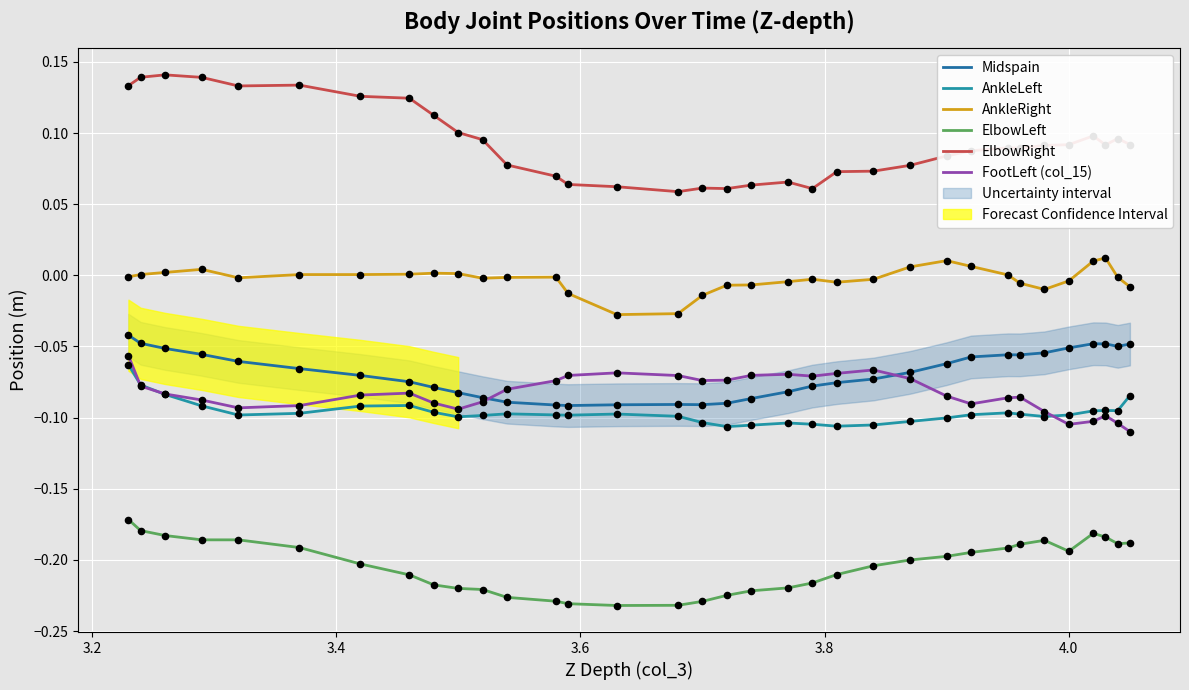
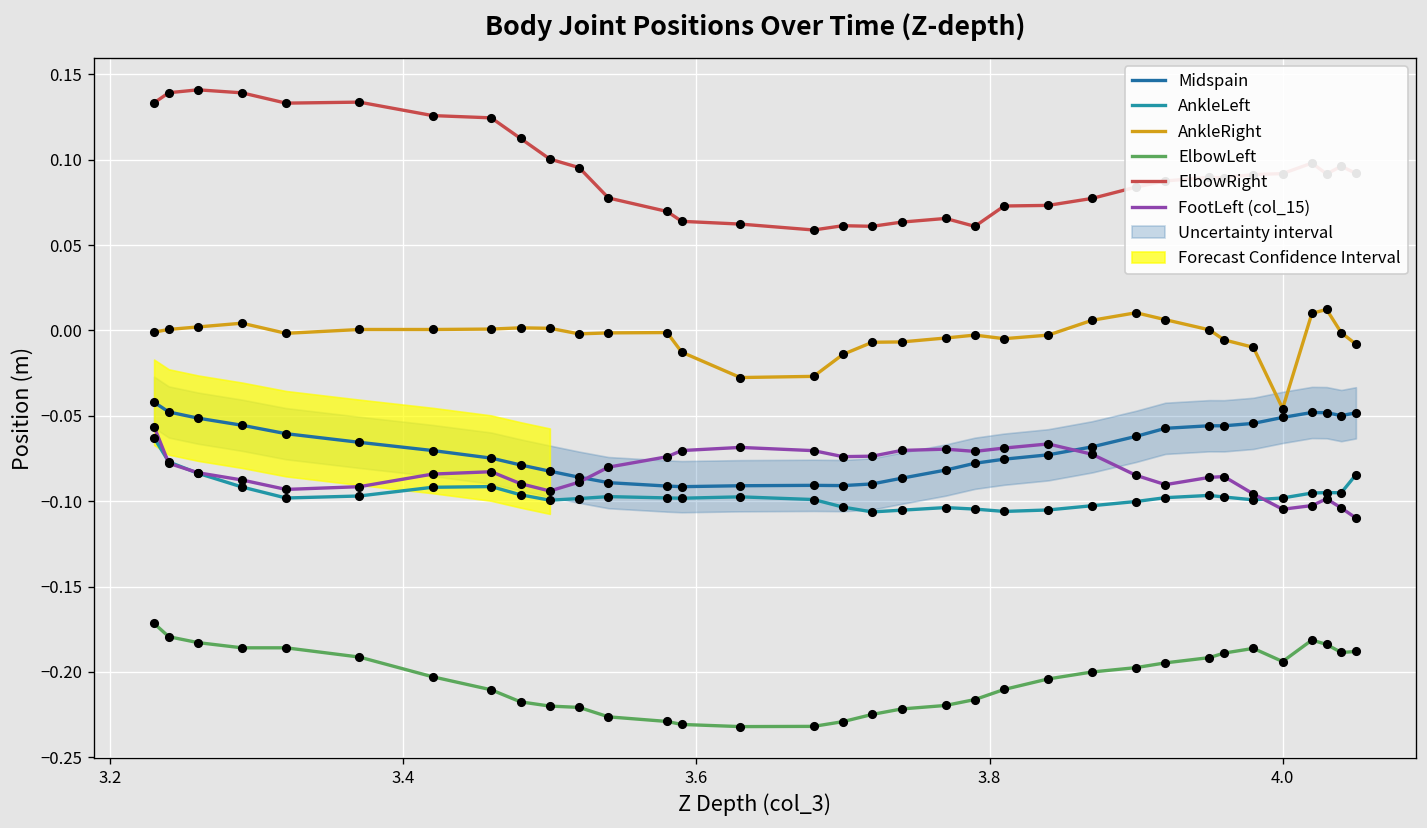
  {
    "AnkleRight": {
-     "4.0": -0.004
+     "4.0": -0.046
    },
    "ElbowLeft": {
      "4.0": -0.194
    },
    "FootLeft (col_15)": {
      "4.0": -0.105
    }
  }
